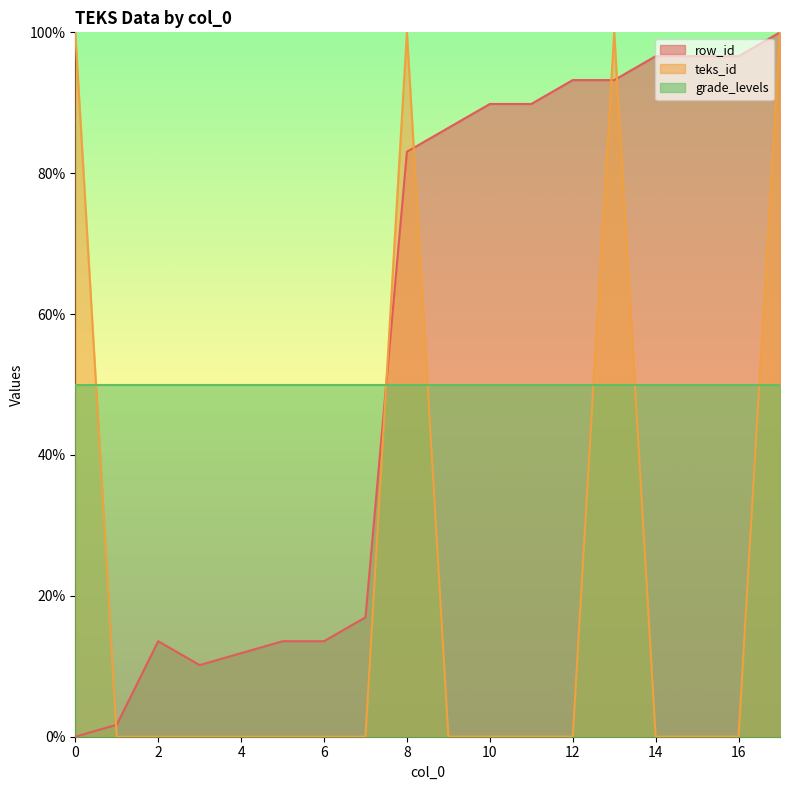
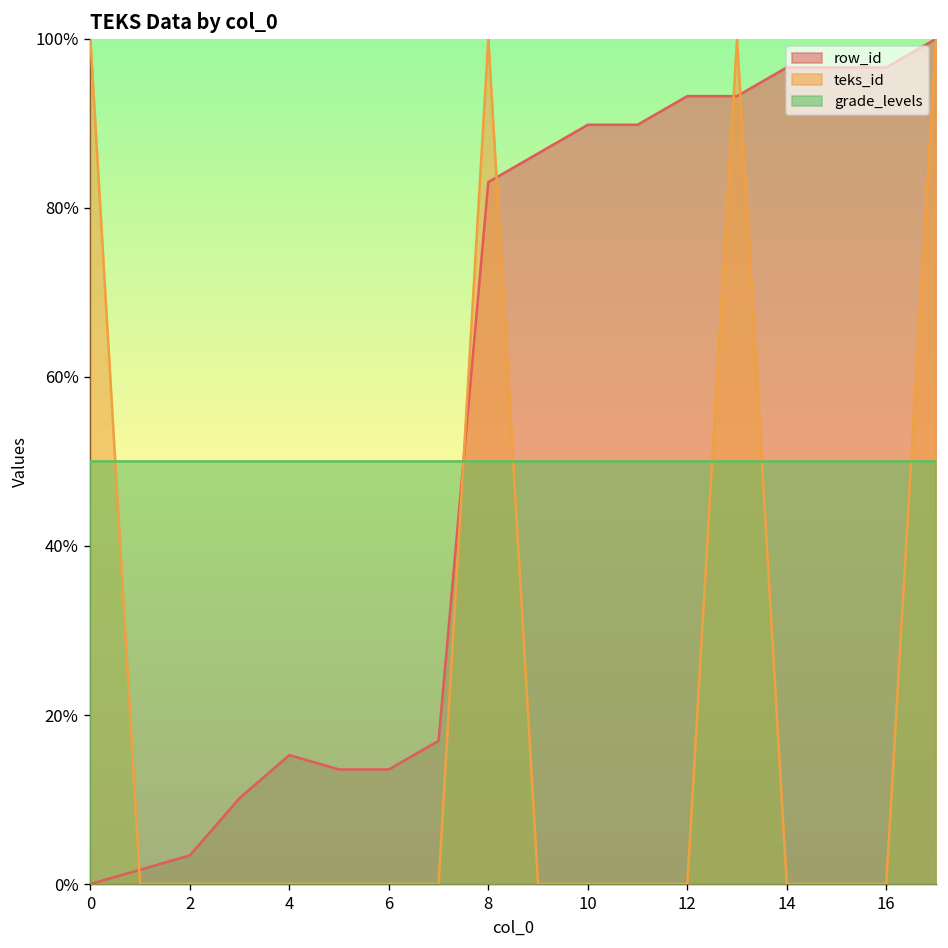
  {
    "row_id": {
      "0": "0%",
-     "2": "14%",
-     "4": "12%",
+     "2": "3%",
+     "4": "15%",
      "6": "14%",
      "8": "83%",
      "10": "90%",
      "12": "93%"
    },
    "teks_id": {
      "0": "100%",
      "2": "0%",
      "4": "0%",
      "6": "0%",
      "8": "100%",
      "10": "0%",
      "12": "0%",
      "14": "0%",
      "16": "0%"
    },
    "grade_levels": {
      "0": "50%",
      "2": "50%",
      "4": "50%",
      "6": "50%",
      "8": "50%",
      "10": "50%",
      "12": "50%",
      "14": "50%",
      "16": "50%"
    }
  }
